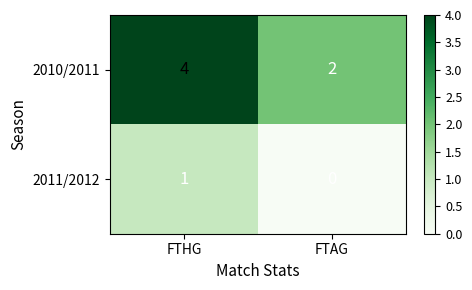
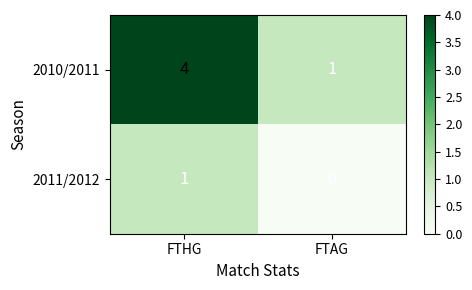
  {
    "2010/2011": {
      "FTHG": 4,
-     "FTAG": 2
+     "FTAG": 1
    },
    "2011/2012": {
      "FTHG": 1
    }
  }
